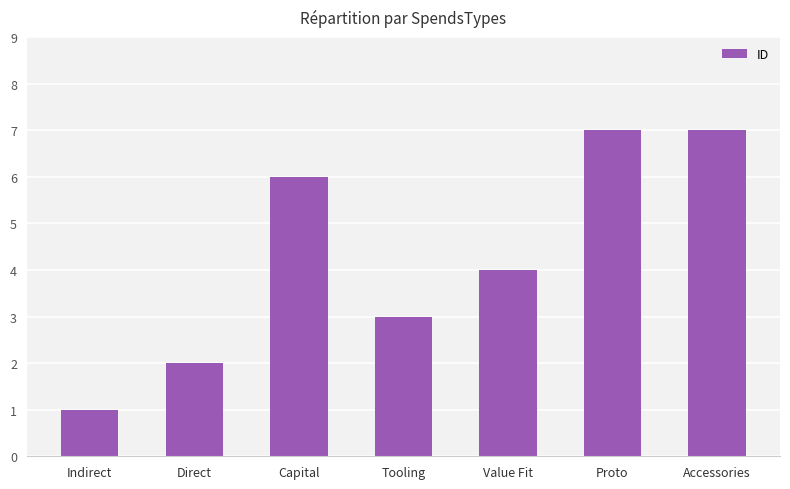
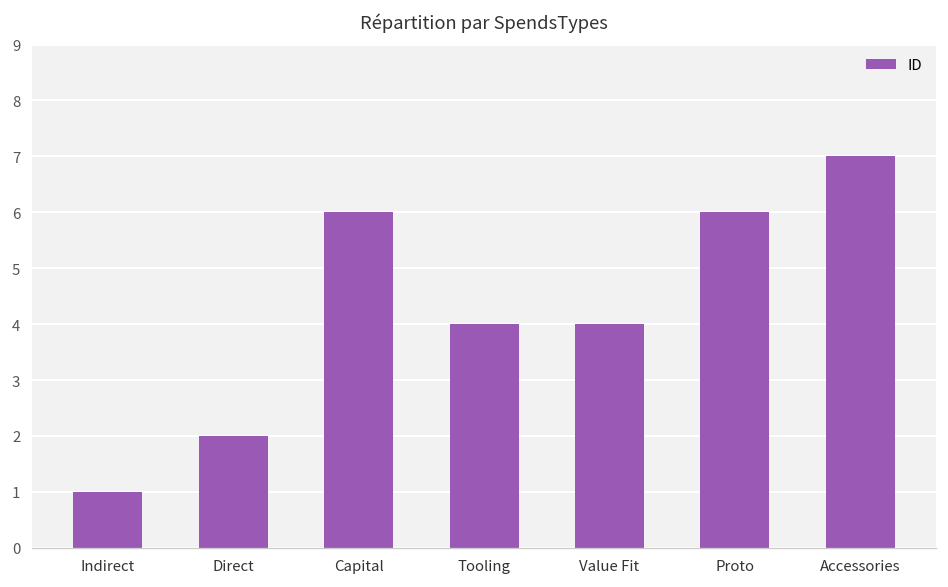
  {
    "Indirect": 1,
    "Direct": 2,
    "Capital": 6,
-   "Tooling": 3,
+   "Tooling": 4,
    "Value Fit": 4,
-   "Proto": 7,
+   "Proto": 6,
    "Accessories": 7
  }
